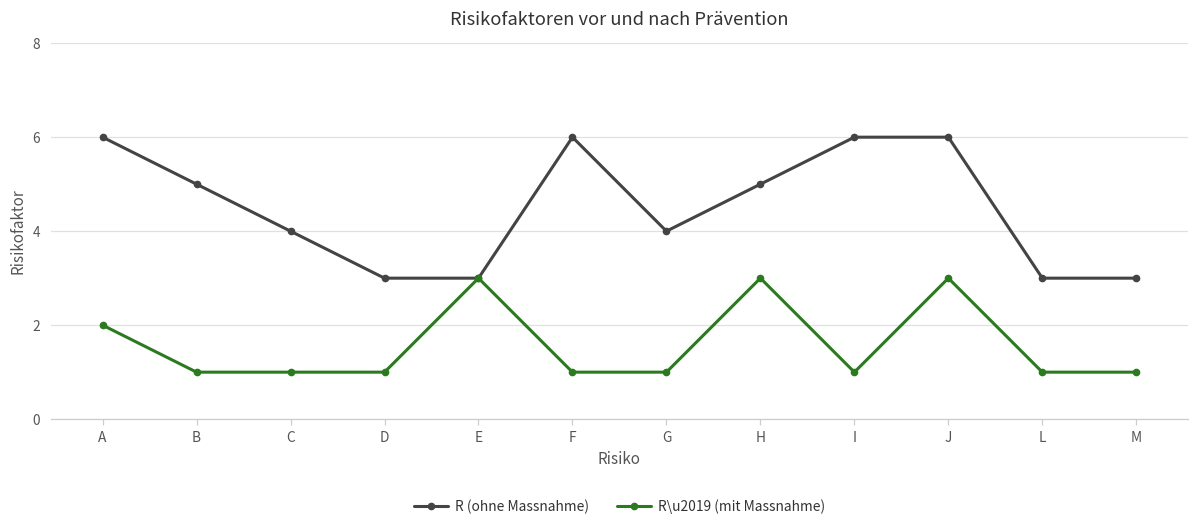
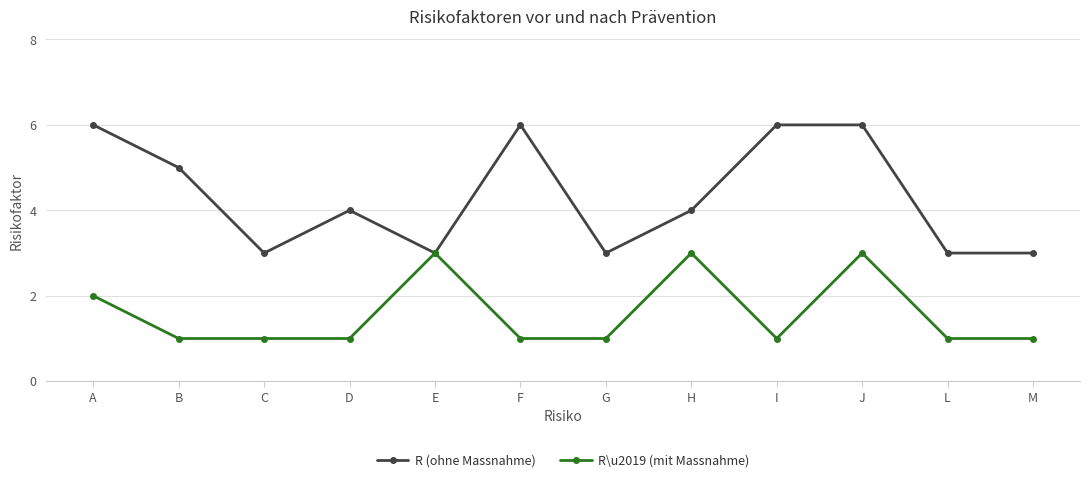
  {
    "R (ohne Massnahme)": {
      "A": 6,
      "B": 5,
-     "C": 4,
-     "D": 3,
+     "C": 3,
+     "D": 4,
      "F": 6,
-     "G": 4,
-     "H": 5,
+     "G": 3,
+     "H": 4,
      "I": 6,
      "J": 6,
      "L": 3,
      "M": 3
    },
    "R\\u2019 (mit Massnahme)": {
      "A": 2,
      "B": 1,
      "C": 1,
      "D": 1,
      "F": 1,
      "G": 1,
      "H": 3,
      "I": 1,
      "J": 3,
      "L": 1,
      "M": 1
    }
  }
